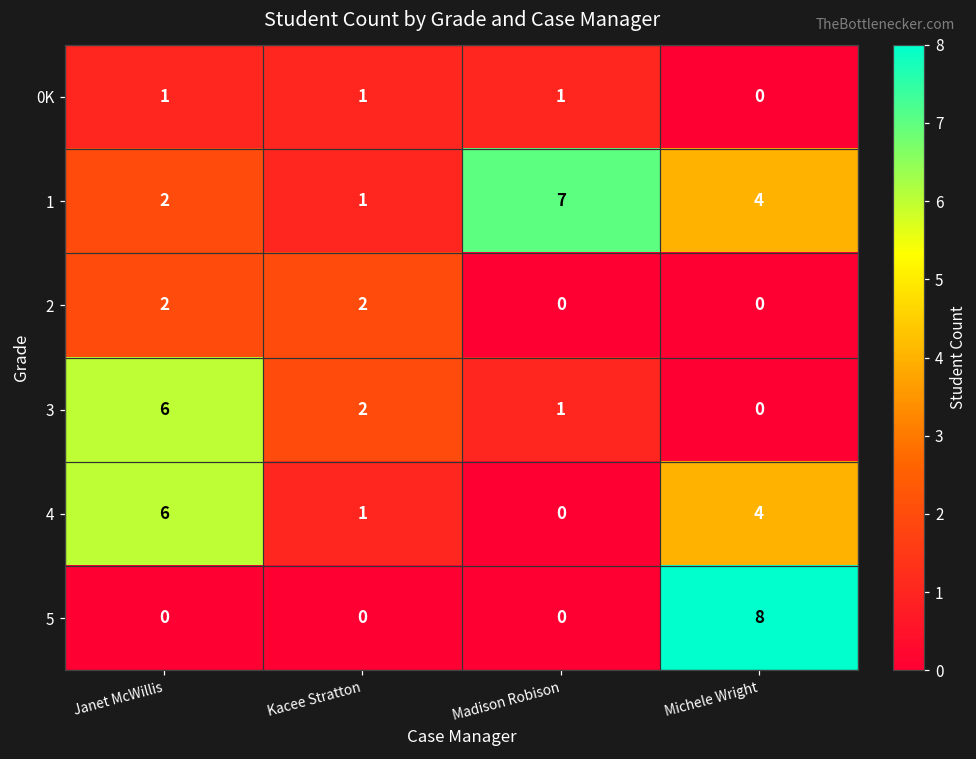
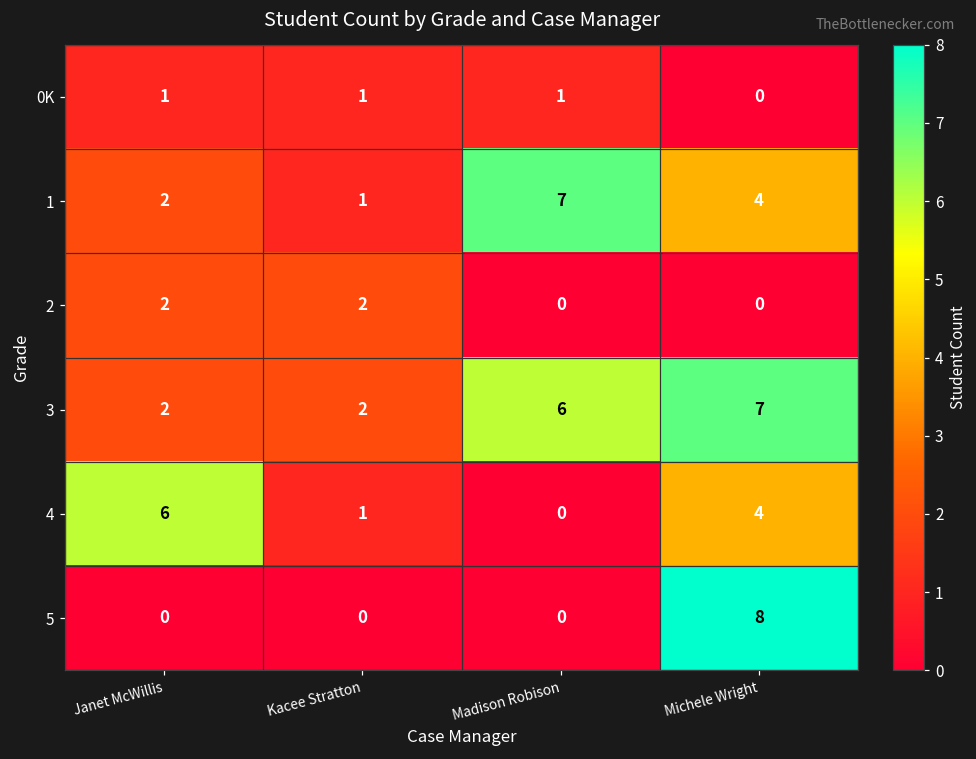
  {
    "0K": {
      "Janet McWillis": 1,
      "Kacee Stratton": 1,
      "Madison Robison": 1,
      "Michele Wright": 0
    },
    "1": {
      "Janet McWillis": 2,
      "Kacee Stratton": 1,
      "Madison Robison": 7,
      "Michele Wright": 4
    },
    "2": {
      "Janet McWillis": 2,
      "Kacee Stratton": 2,
      "Madison Robison": 0,
      "Michele Wright": 0
    },
    "3": {
-     "Janet McWillis": 6,
+     "Janet McWillis": 2,
      "Kacee Stratton": 2,
-     "Madison Robison": 1,
-     "Michele Wright": 0
+     "Madison Robison": 6,
+     "Michele Wright": 7
    },
    "4": {
      "Janet McWillis": 6,
      "Kacee Stratton": 1,
      "Madison Robison": 0,
      "Michele Wright": 4
    },
    "5": {
      "Janet McWillis": 0,
      "Kacee Stratton": 0,
      "Madison Robison": 0,
      "Michele Wright": 8
    }
  }
